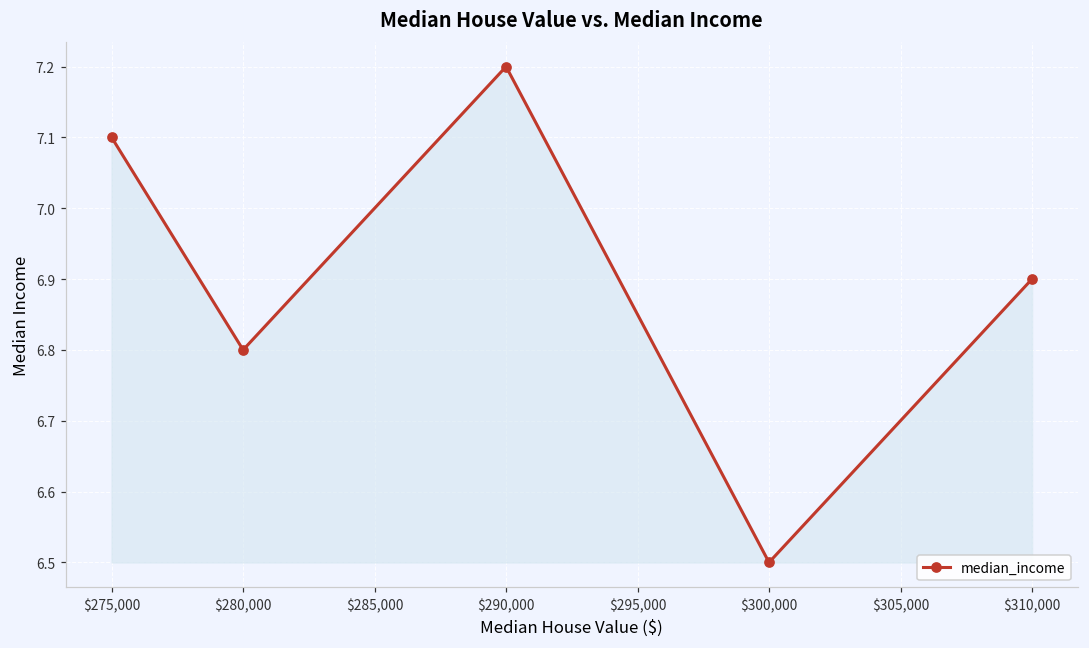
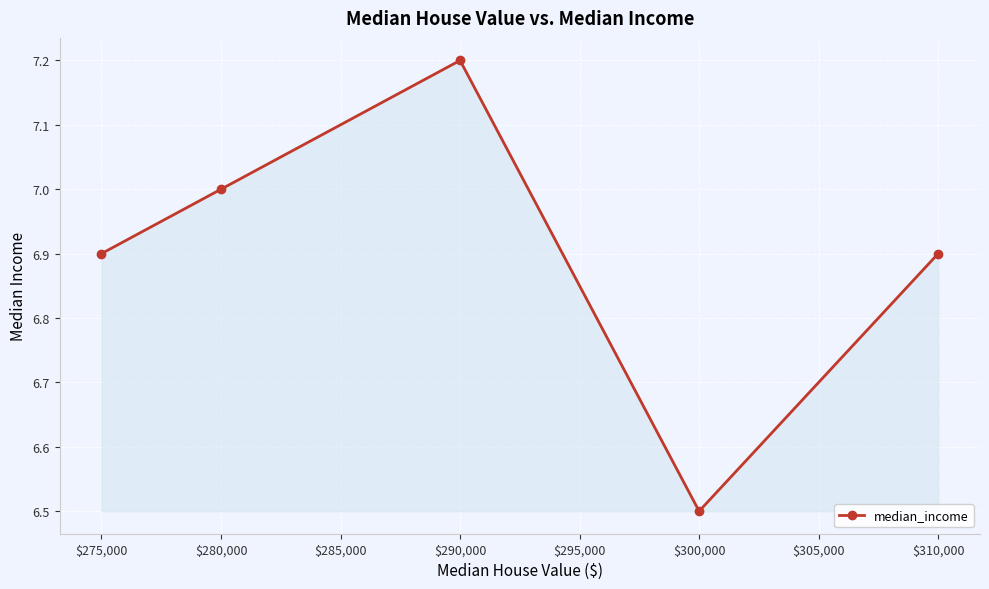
  {
-   "$275,000": 7.1,
-   "$280,000": 6.8,
+   "$275,000": 6.9,
+   "$280,000": 7.0,
    "$290,000": 7.2,
    "$300,000": 6.5,
    "$310,000": 6.9
  }
